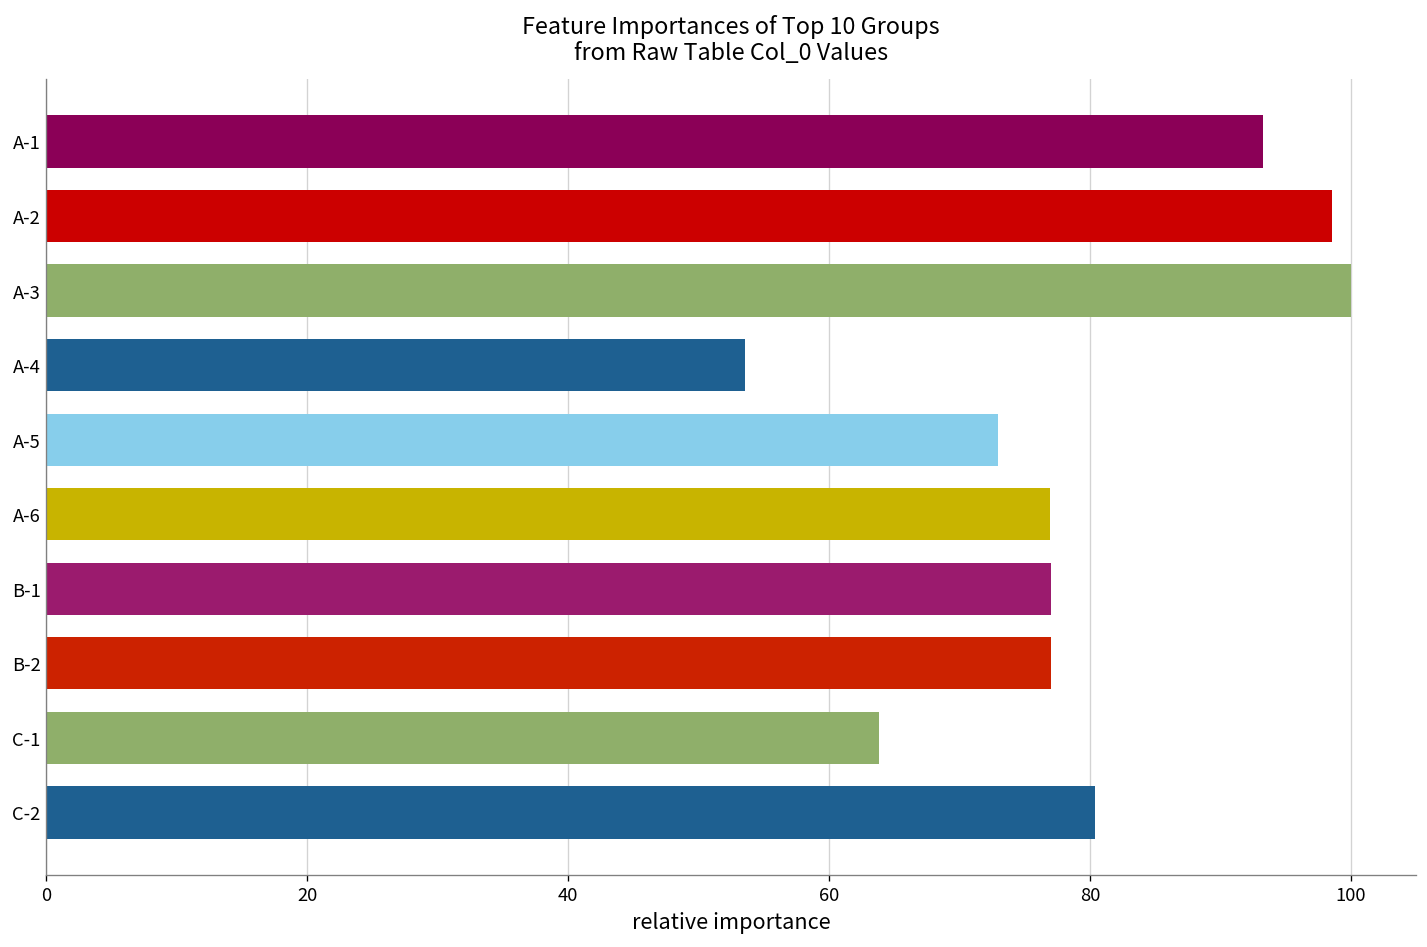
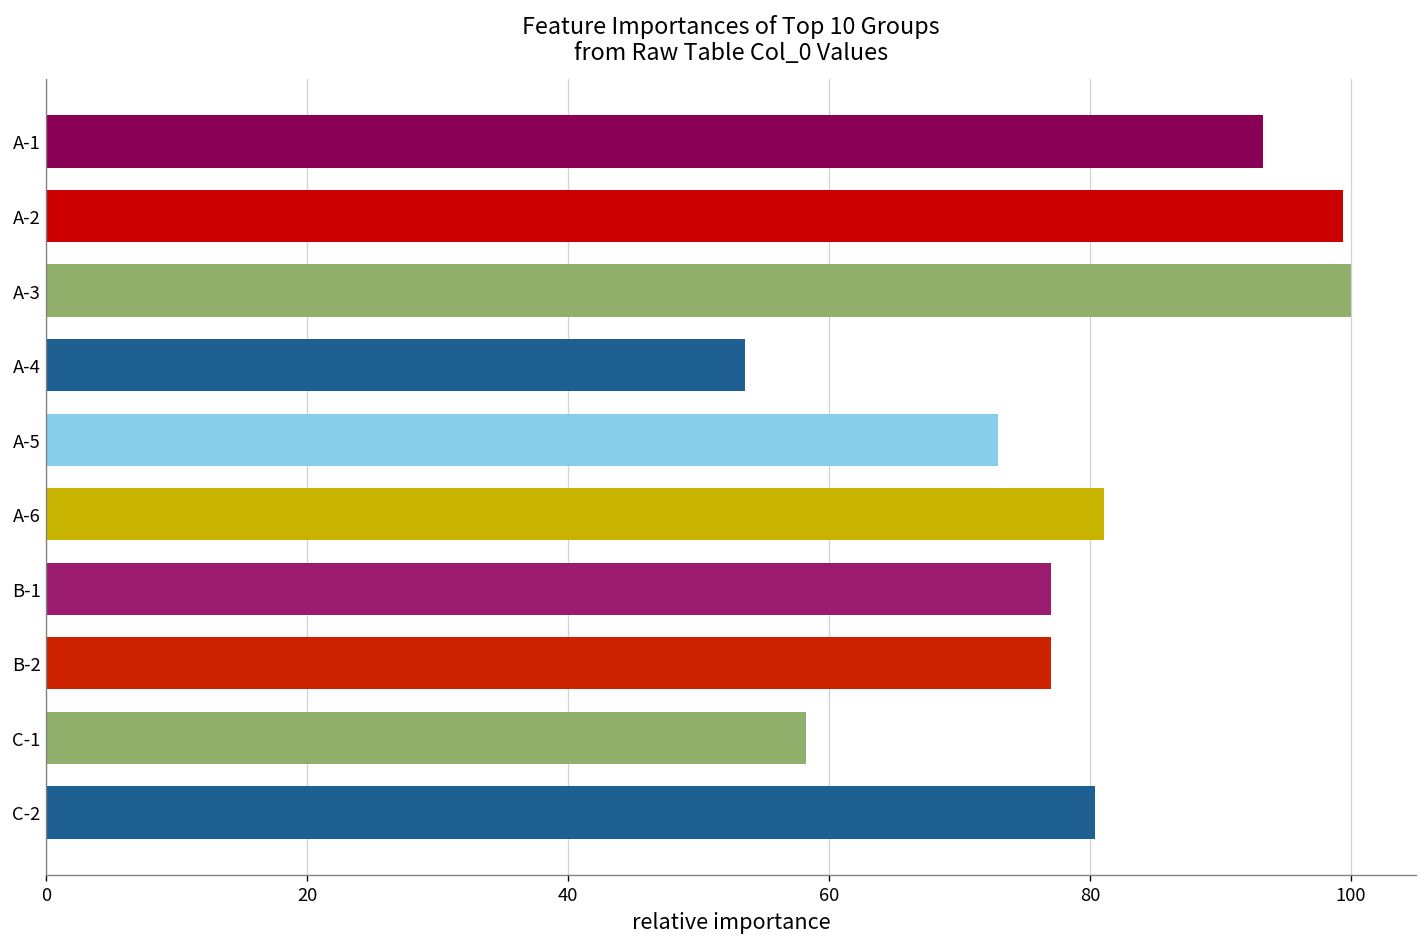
  {
    "A-1": 93.3,
-   "A-2": 98.6,
+   "A-2": 99.4,
    "A-3": 100.0,
    "A-4": 53.6,
    "A-5": 72.9,
-   "A-6": 76.9,
+   "A-6": 81.1,
    "B-1": 77.0,
    "B-2": 77.0,
-   "C-1": 63.8,
+   "C-1": 58.3,
    "C-2": 80.4
  }
